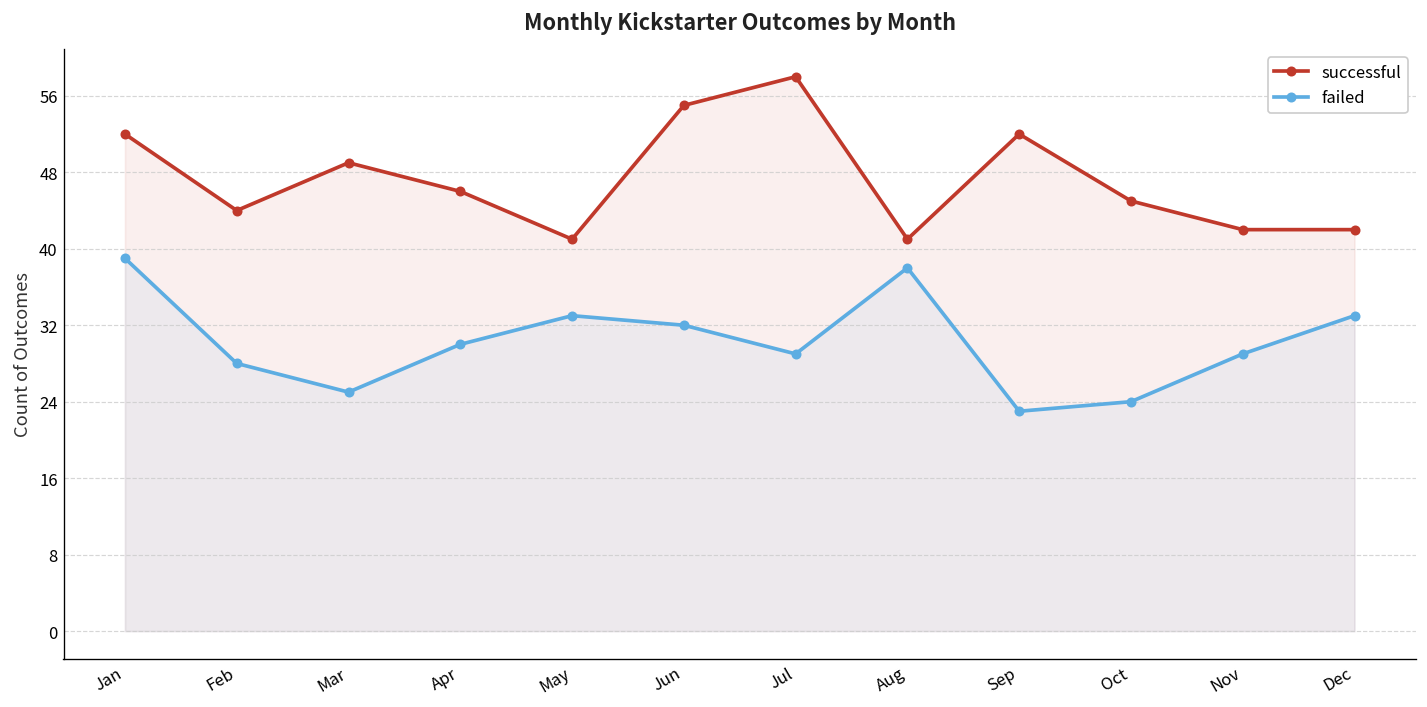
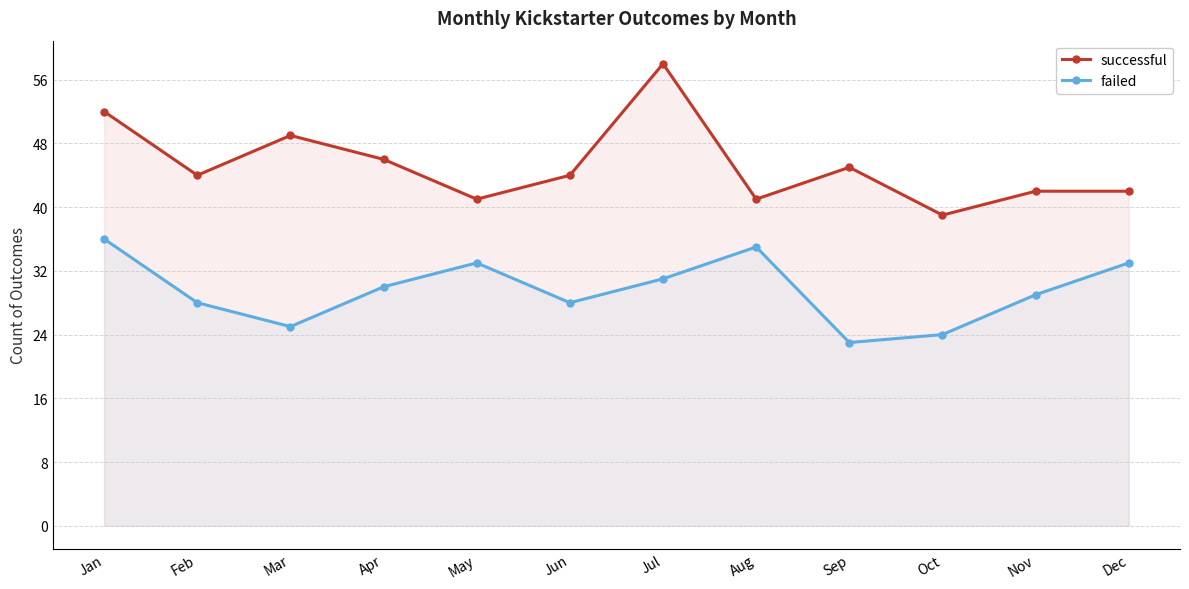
  {
    "successful": {
      "Jan": 52,
      "Feb": 44,
      "Mar": 49,
      "Apr": 46,
      "May": 41,
-     "Jun": 55,
+     "Jun": 44,
      "Jul": 58,
      "Aug": 41,
-     "Sep": 52,
-     "Oct": 45,
+     "Sep": 45,
+     "Oct": 39,
      "Nov": 42,
      "Dec": 42
    },
    "failed": {
-     "Jan": 39,
+     "Jan": 36,
      "Feb": 28,
      "Mar": 25,
      "Apr": 30,
      "May": 33,
-     "Jun": 32,
-     "Jul": 29,
-     "Aug": 38,
+     "Jun": 28,
+     "Jul": 31,
+     "Aug": 35,
      "Sep": 23,
      "Oct": 24,
      "Nov": 29,
      "Dec": 33
    }
  }
